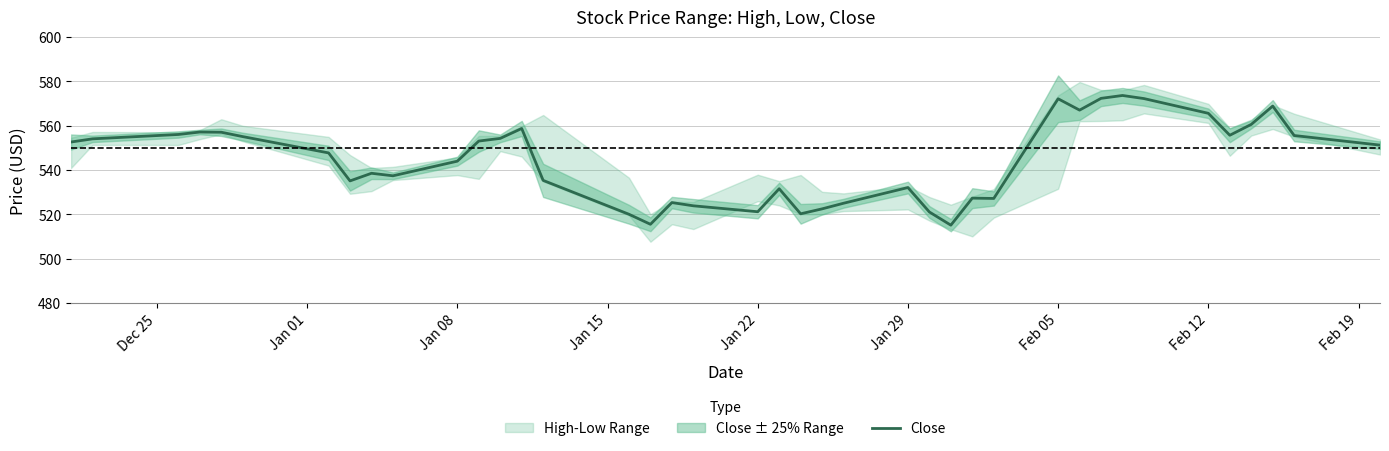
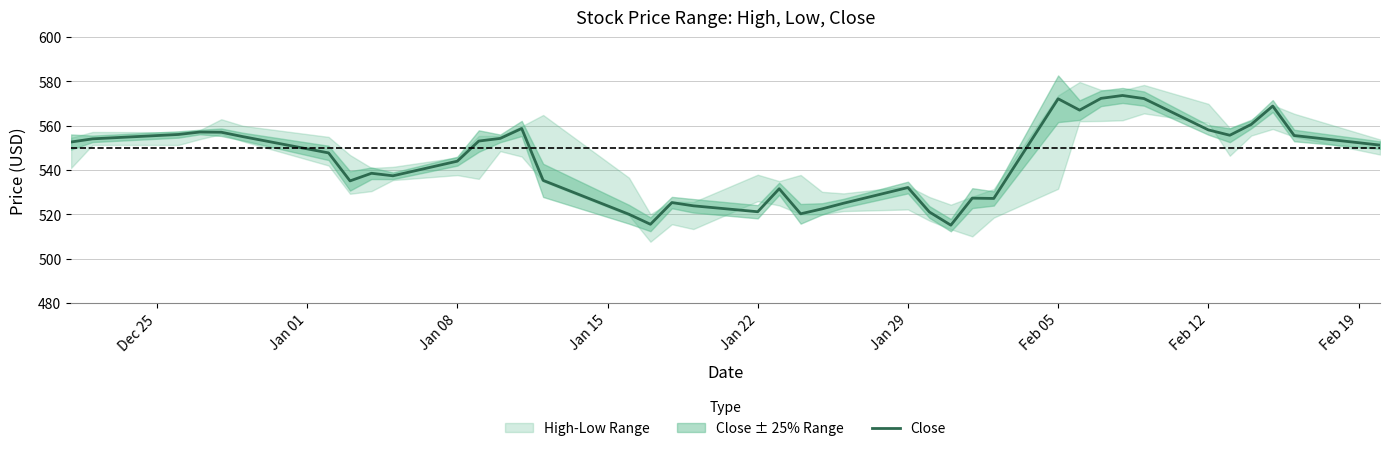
  {
    "Close": {
      "Jan 08": 544,
      "Jan 22": 521,
      "Feb 05": 572,
-     "Feb 12": 566
+     "Feb 12": 558
    }
  }
